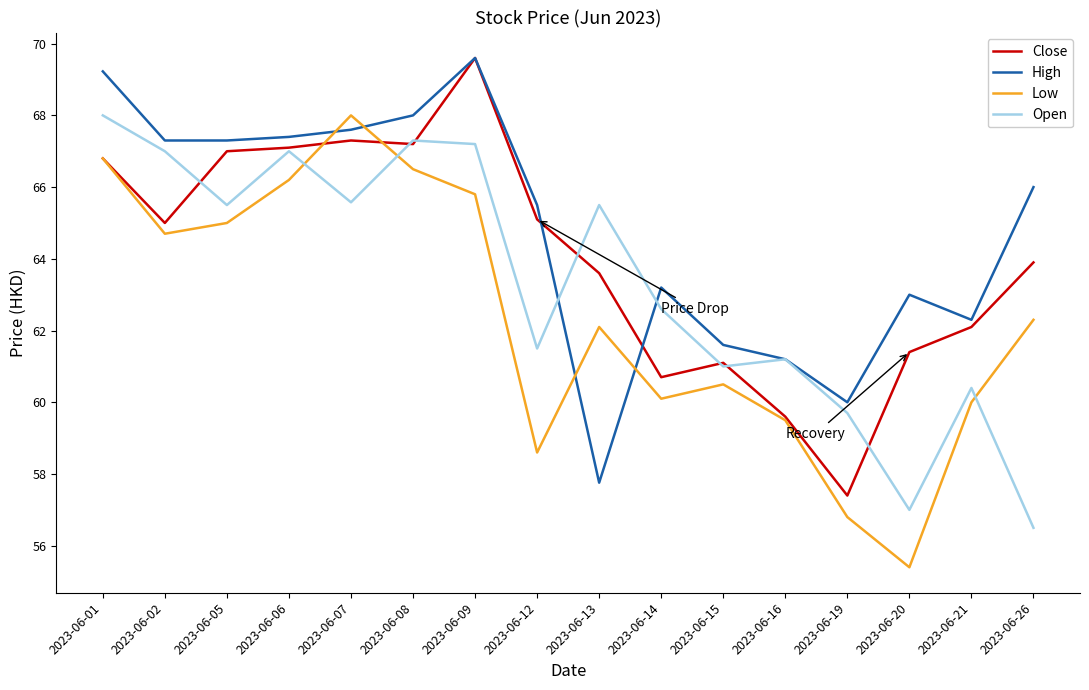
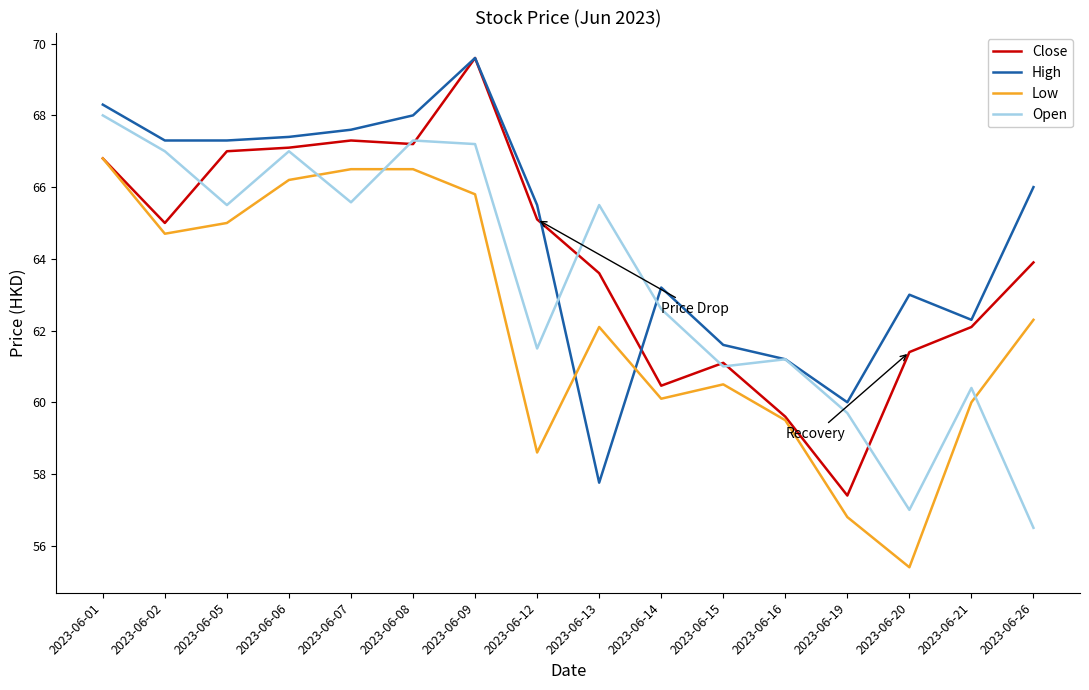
  {
    "Close": {
      "2023-06-02": 65.0,
      "2023-06-05": 67.0,
      "2023-06-06": 67.1,
      "2023-06-07": 67.3,
      "2023-06-08": 67.2,
      "2023-06-12": 65.1,
      "2023-06-13": 63.6,
-     "2023-06-14": 60.7,
+     "2023-06-14": 60.5,
      "2023-06-15": 61.1,
      "2023-06-16": 59.6,
      "2023-06-19": 57.4,
      "2023-06-20": 61.4,
      "2023-06-21": 62.1,
      "2023-06-26": 63.9
    },
    "High": {
-     "2023-06-01": 69.2,
+     "2023-06-01": 68.3,
      "2023-06-02": 67.3,
      "2023-06-05": 67.3,
      "2023-06-06": 67.4,
      "2023-06-07": 67.6,
      "2023-06-08": 68.0,
      "2023-06-12": 65.5,
      "2023-06-13": 57.8,
      "2023-06-14": 63.2,
      "2023-06-15": 61.6,
      "2023-06-19": 60.0,
      "2023-06-20": 63.0,
      "2023-06-21": 62.3,
      "2023-06-26": 66.0
    },
    "Low": {
      "2023-06-02": 64.7,
      "2023-06-05": 65.0,
      "2023-06-06": 66.2,
-     "2023-06-07": 68.0,
+     "2023-06-07": 66.5,
      "2023-06-08": 66.5,
      "2023-06-09": 65.8,
      "2023-06-12": 58.6,
      "2023-06-13": 62.1,
      "2023-06-14": 60.1,
      "2023-06-15": 60.5,
      "2023-06-16": 59.5,
      "2023-06-19": 56.8,
      "2023-06-20": 55.4,
      "2023-06-21": 60.0,
      "2023-06-26": 62.3
    },
    "Open": {
      "2023-06-01": 68.0,
      "2023-06-02": 67.0,
      "2023-06-05": 65.5,
      "2023-06-06": 67.0,
      "2023-06-07": 65.6,
      "2023-06-08": 67.3,
      "2023-06-09": 67.2,
      "2023-06-12": 61.5,
      "2023-06-13": 65.5,
      "2023-06-14": 62.6,
      "2023-06-15": 61.0,
      "2023-06-19": 59.7,
      "2023-06-20": 57.0,
      "2023-06-21": 60.4,
      "2023-06-26": 56.5
    }
  }
